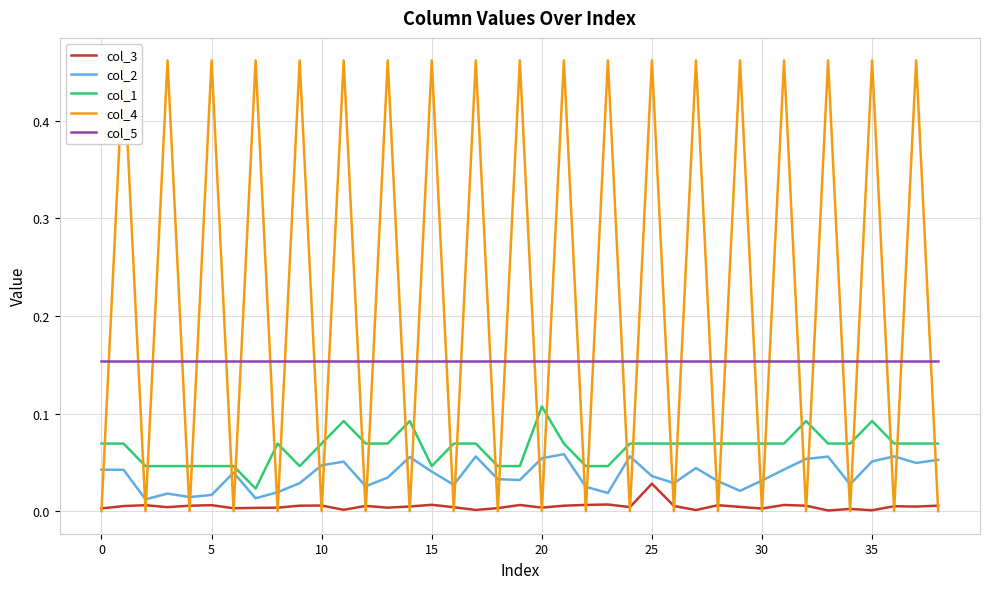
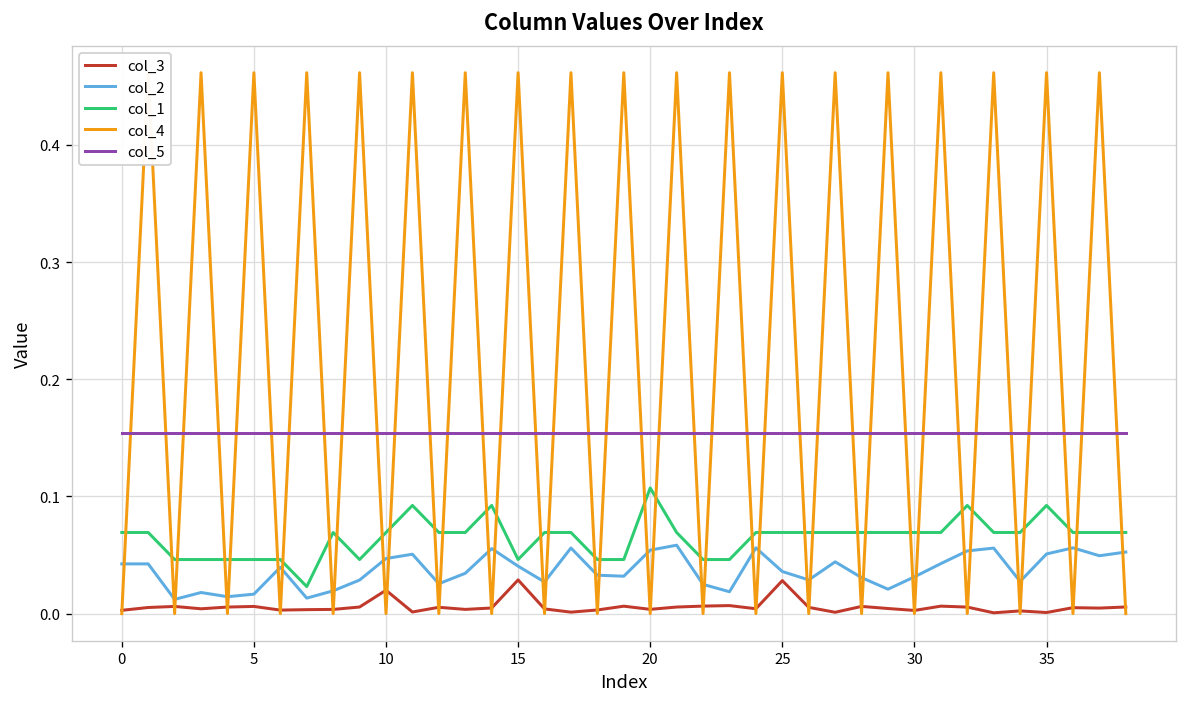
  {
    "col_3": {
      "0": 0.00,
      "5": 0.01,
-     "10": 0.01,
-     "15": 0.01,
+     "10": 0.02,
+     "15": 0.03,
      "20": 0.00,
      "25": 0.03,
      "30": 0.00,
      "35": 0.00
    },
    "col_2": {
      "0": 0.04,
      "5": 0.02,
      "10": 0.05,
      "15": 0.04,
      "20": 0.05,
      "25": 0.04,
      "30": 0.03,
      "35": 0.05
    },
    "col_1": {
      "0": 0.07,
      "5": 0.05,
      "10": 0.07,
      "15": 0.05,
      "20": 0.11,
      "25": 0.07,
      "30": 0.07,
      "35": 0.09
    },
    "col_4": {
      "0": 0.00,
      "5": 0.46,
      "10": 0.00,
      "15": 0.46,
      "20": 0.00,
      "25": 0.46,
      "30": 0.00,
      "35": 0.46
    },
    "col_5": {
      "0": 0.15,
      "5": 0.15,
      "10": 0.15,
      "15": 0.15,
      "20": 0.15,
      "25": 0.15,
      "30": 0.15,
      "35": 0.15
    }
  }
